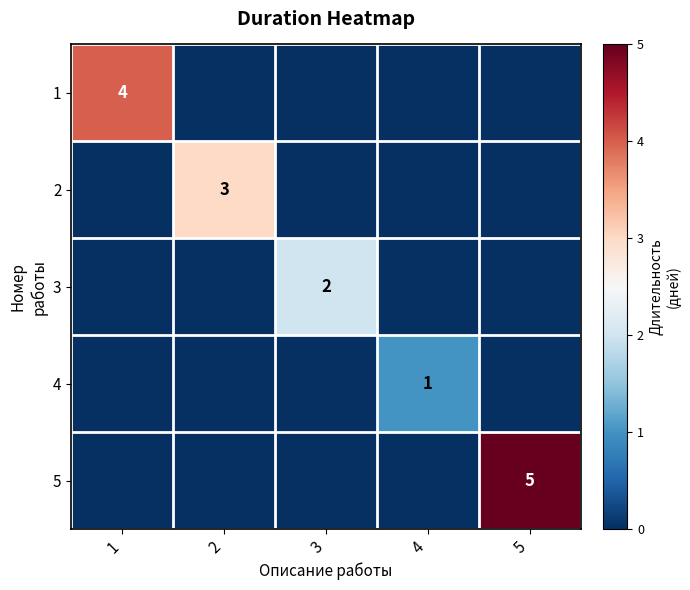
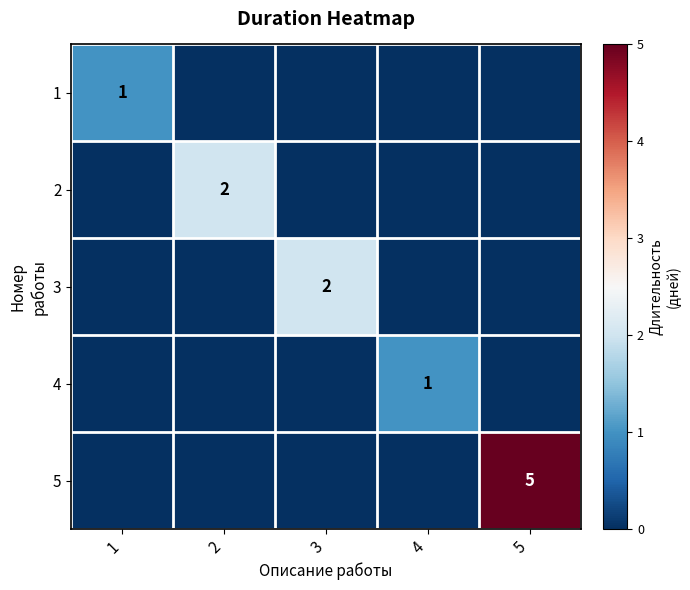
  {
    "1": {
-     "1": 4
+     "1": 1
    },
    "2": {
-     "2": 3
+     "2": 2
    },
    "3": {
      "3": 2
    },
    "4": {
      "4": 1
    },
    "5": {
      "5": 5
    }
  }
